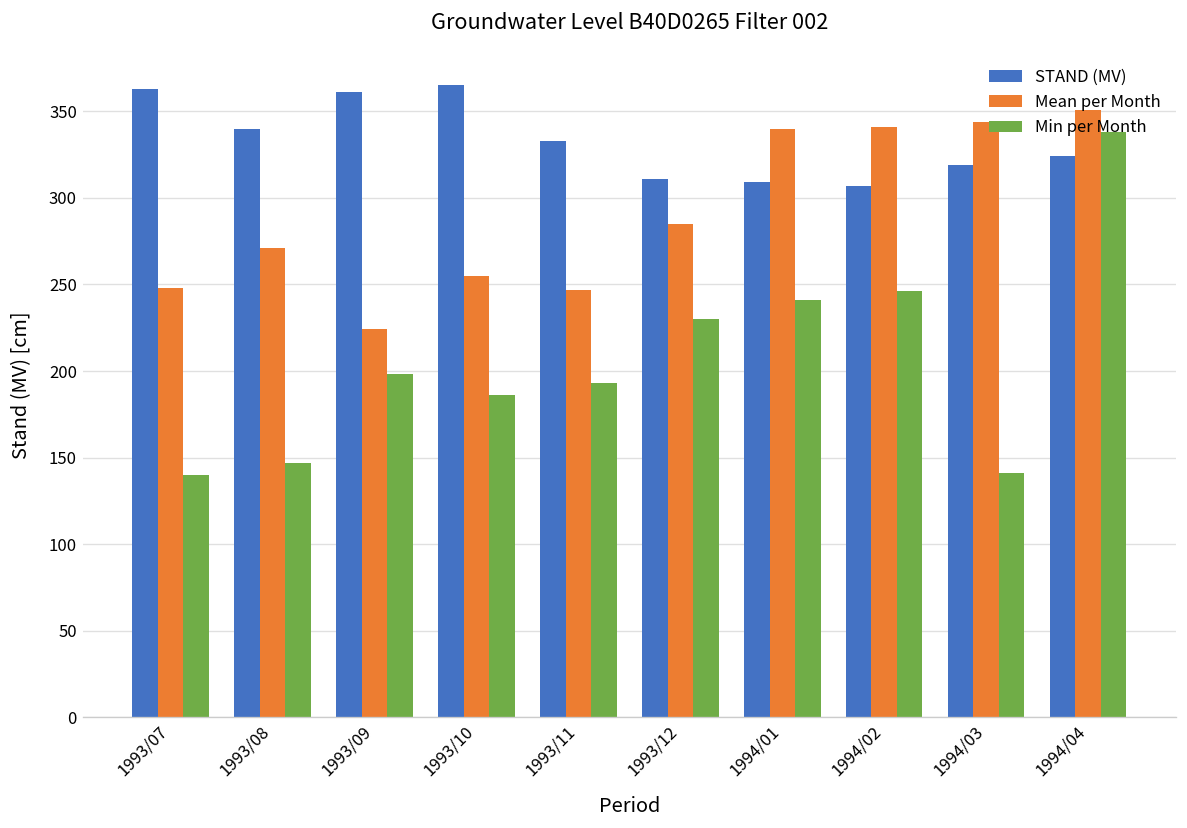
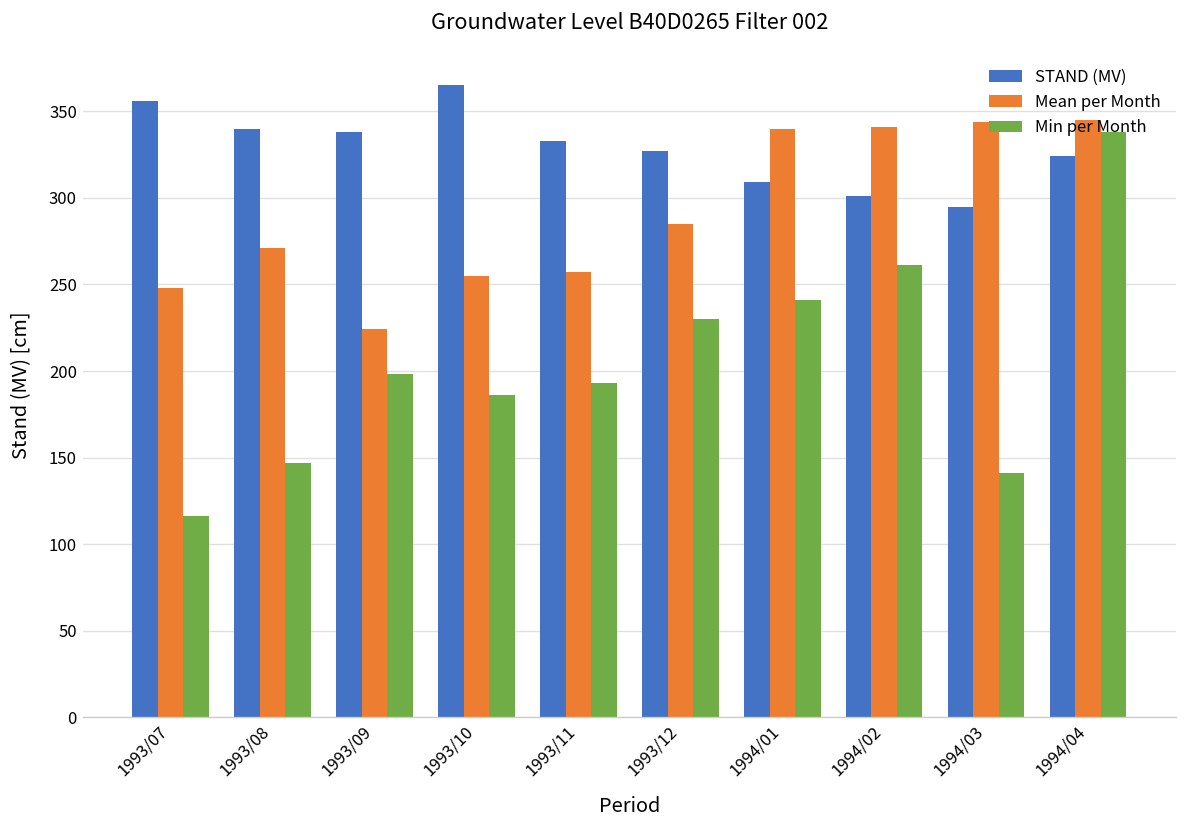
  {
    "STAND (MV)": {
-     "1993/07": 363,
+     "1993/07": 356,
      "1993/08": 340,
-     "1993/09": 361,
+     "1993/09": 338,
      "1993/10": 365,
      "1993/11": 333,
-     "1993/12": 311,
+     "1993/12": 327,
      "1994/01": 309,
-     "1994/02": 307,
-     "1994/03": 319,
+     "1994/02": 301,
+     "1994/03": 295,
      "1994/04": 324
    },
    "Mean per Month": {
      "1993/07": 248,
      "1993/08": 271,
      "1993/09": 224,
      "1993/10": 255,
-     "1993/11": 247,
+     "1993/11": 257,
      "1993/12": 285,
      "1994/01": 340,
      "1994/02": 341,
      "1994/03": 344,
-     "1994/04": 351
+     "1994/04": 345
    },
    "Min per Month": {
-     "1993/07": 140,
+     "1993/07": 116,
      "1993/08": 147,
      "1993/09": 198,
      "1993/10": 186,
      "1993/11": 193,
      "1993/12": 230,
      "1994/01": 241,
-     "1994/02": 246,
+     "1994/02": 261,
      "1994/03": 141,
      "1994/04": 338
    }
  }
